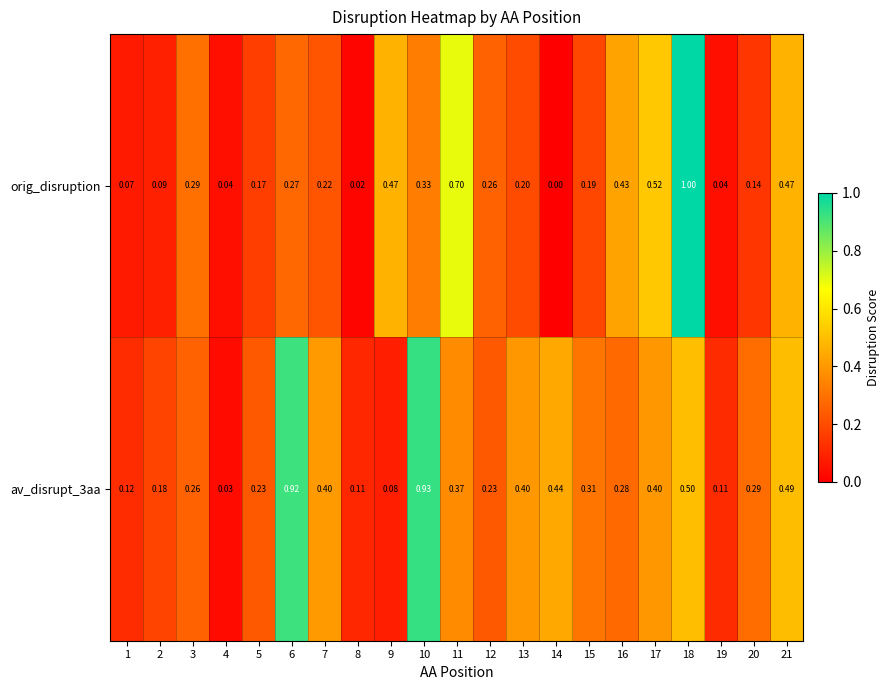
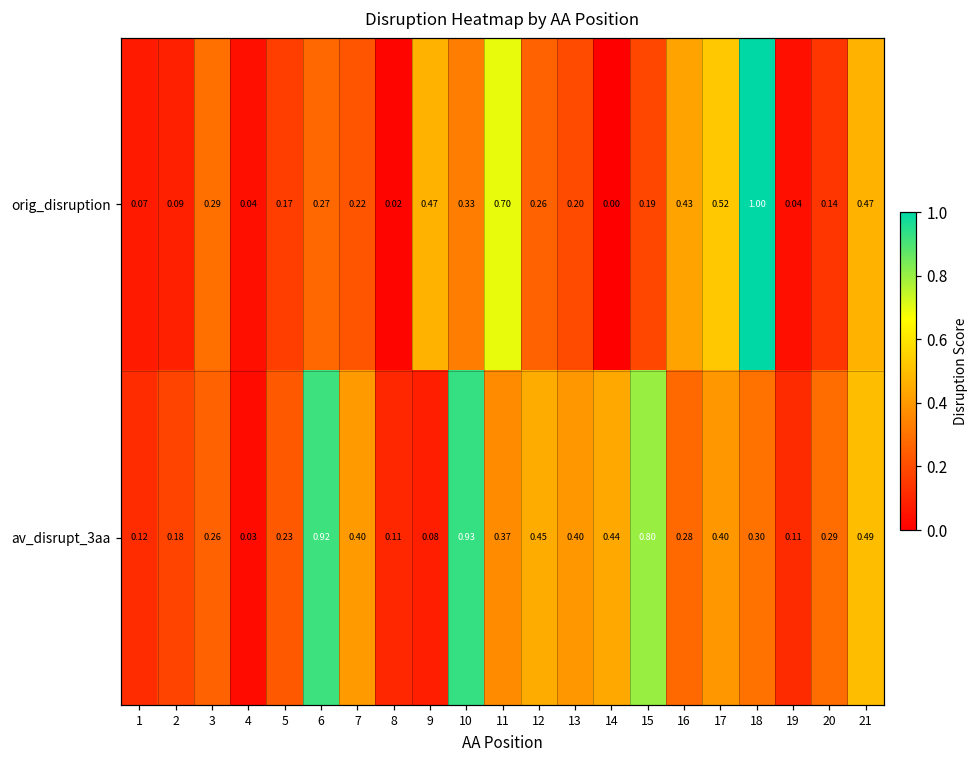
  {
    "orig_disruption": {
      "1": 0.07,
      "2": 0.09,
      "3": 0.29,
      "4": 0.04,
      "5": 0.17,
      "6": 0.27,
      "7": 0.22,
      "8": 0.02,
      "9": 0.47,
      "10": 0.33,
      "11": 0.70,
      "12": 0.26,
      "13": 0.20,
      "14": 0.00,
      "15": 0.19,
      "16": 0.43,
      "17": 0.52,
      "18": 1.00,
      "19": 0.04,
      "20": 0.14,
      "21": 0.47
    },
    "av_disrupt_3aa": {
      "1": 0.12,
      "2": 0.18,
      "3": 0.26,
      "4": 0.03,
      "5": 0.23,
      "6": 0.92,
      "7": 0.40,
      "8": 0.11,
      "9": 0.08,
      "10": 0.93,
      "11": 0.37,
-     "12": 0.23,
+     "12": 0.45,
      "13": 0.40,
      "14": 0.44,
-     "15": 0.31,
+     "15": 0.80,
      "16": 0.28,
      "17": 0.40,
-     "18": 0.50,
+     "18": 0.30,
      "19": 0.11,
      "20": 0.29,
      "21": 0.49
    }
  }
